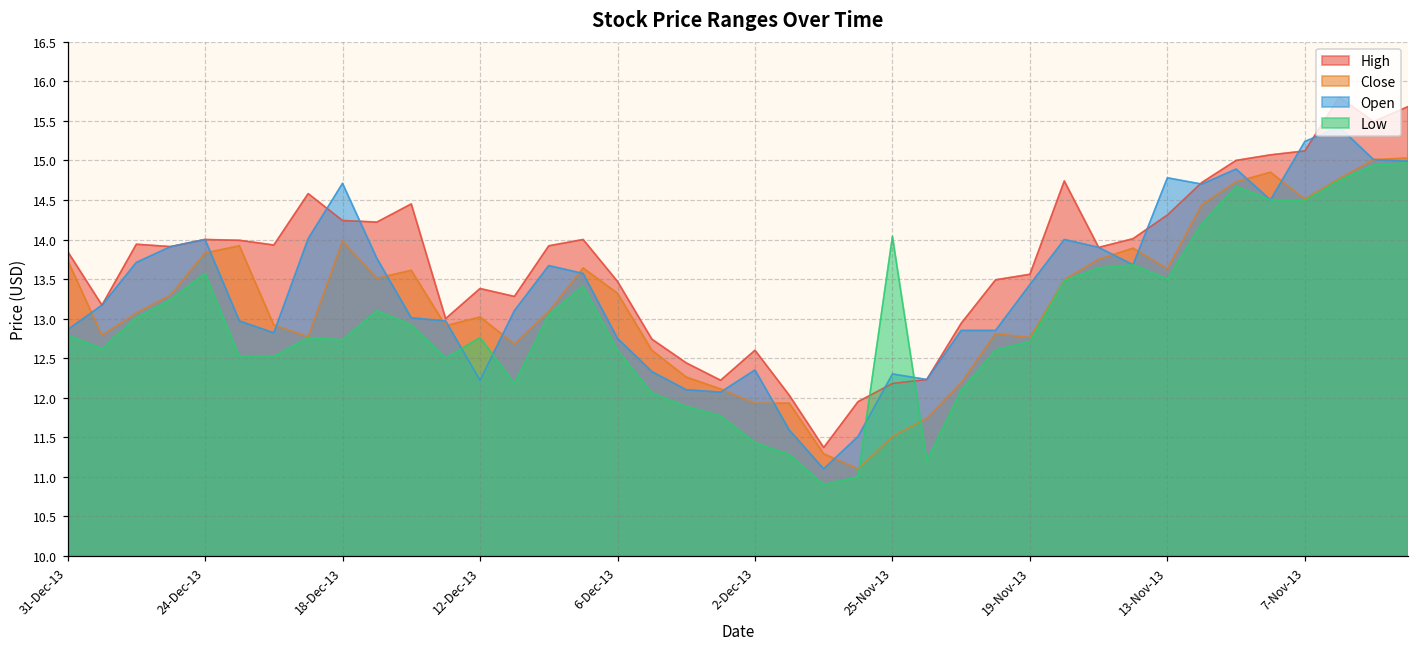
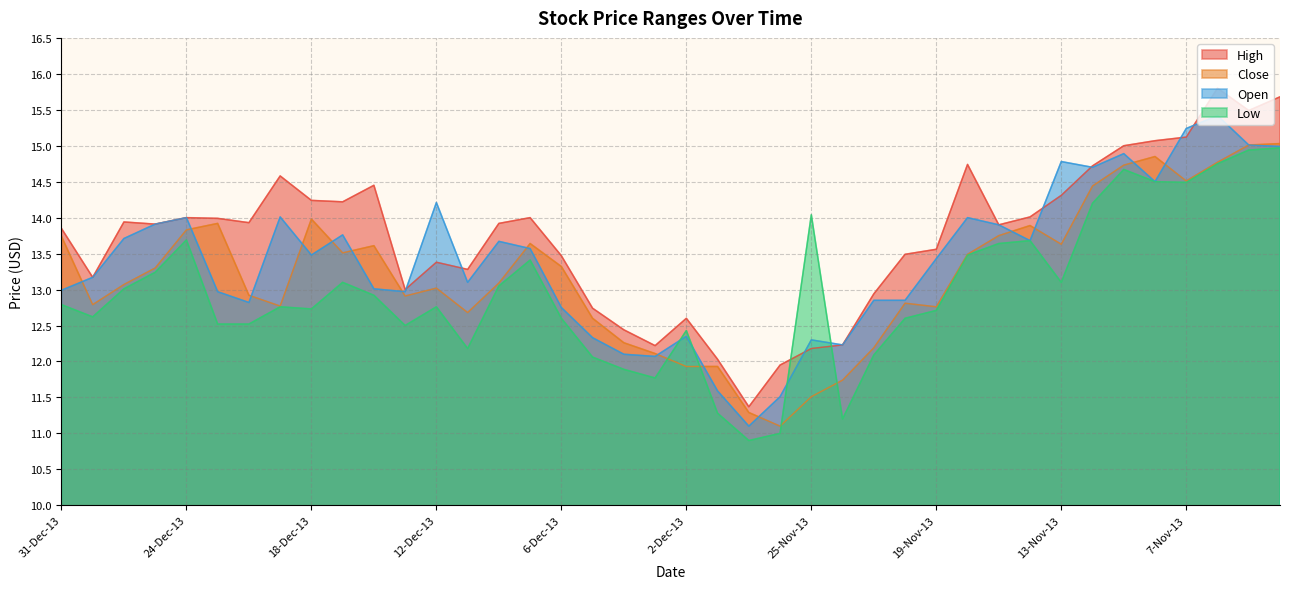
  {
    "Open": {
-     "31-Dec-13": 12.9,
-     "18-Dec-13": 14.7,
-     "12-Dec-13": 12.2,
+     "31-Dec-13": 13.0,
+     "18-Dec-13": 13.5,
+     "12-Dec-13": 14.2,
      "6-Dec-13": 12.8,
      "2-Dec-13": 12.4,
      "25-Nov-13": 12.3,
      "19-Nov-13": 13.4,
      "13-Nov-13": 14.8,
      "7-Nov-13": 15.2
    },
    "Low": {
      "31-Dec-13": 12.8,
-     "24-Dec-13": 13.6,
+     "24-Dec-13": 13.7,
      "18-Dec-13": 12.7,
      "12-Dec-13": 12.8,
      "6-Dec-13": 12.6,
-     "2-Dec-13": 11.4,
+     "2-Dec-13": 12.4,
      "25-Nov-13": 14.0,
      "19-Nov-13": 12.7,
-     "13-Nov-13": 13.5
+     "13-Nov-13": 13.1
    }
  }
